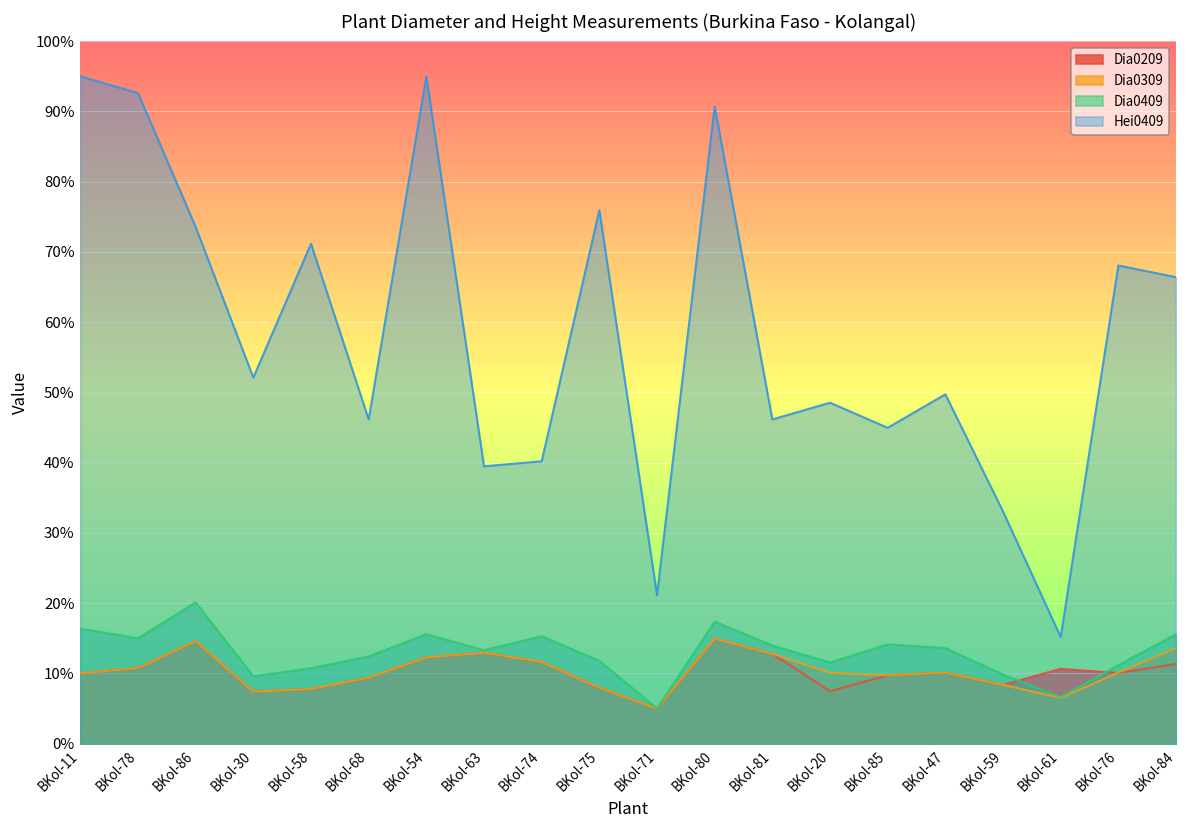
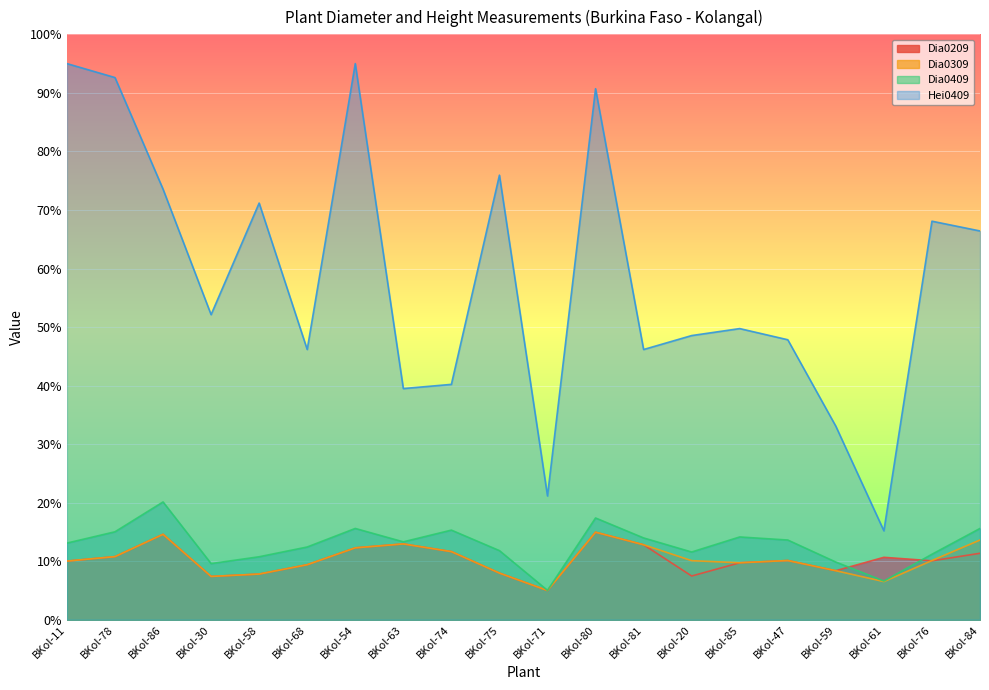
  {
    "Dia0209": {
      "BKol-20": "7%",
      "BKol-61": "11%",
      "BKol-84": "11%"
    },
    "Dia0309": {
      "BKol-20": "10%",
      "BKol-84": "14%"
    },
    "Dia0409": {
-     "BKol-11": "16%",
+     "BKol-11": "13%",
      "BKol-78": "15%",
      "BKol-86": "20%",
      "BKol-30": "10%",
      "BKol-58": "11%",
      "BKol-68": "12%",
      "BKol-54": "16%",
      "BKol-74": "15%",
      "BKol-75": "12%",
      "BKol-80": "17%",
      "BKol-81": "14%",
      "BKol-20": "12%",
      "BKol-85": "14%",
      "BKol-47": "14%",
      "BKol-59": "10%",
      "BKol-76": "11%",
      "BKol-84": "16%"
    },
    "Hei0409": {
      "BKol-11": "95%",
      "BKol-78": "93%",
      "BKol-86": "74%",
      "BKol-30": "52%",
      "BKol-58": "71%",
      "BKol-68": "46%",
      "BKol-54": "95%",
      "BKol-63": "39%",
      "BKol-74": "40%",
      "BKol-75": "76%",
      "BKol-71": "21%",
      "BKol-80": "91%",
      "BKol-81": "46%",
      "BKol-20": "49%",
-     "BKol-85": "45%",
-     "BKol-47": "50%",
+     "BKol-85": "50%",
+     "BKol-47": "48%",
      "BKol-59": "33%",
      "BKol-61": "15%",
      "BKol-76": "68%",
      "BKol-84": "66%"
    }
  }
